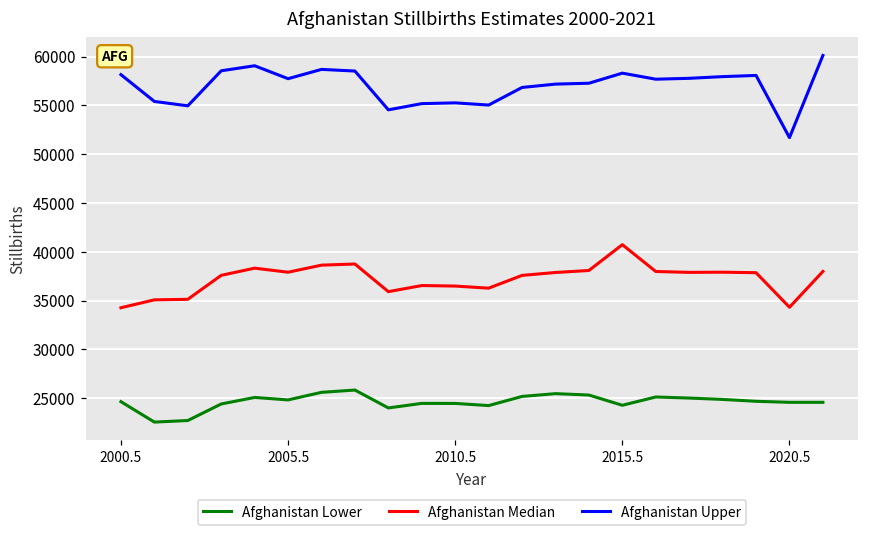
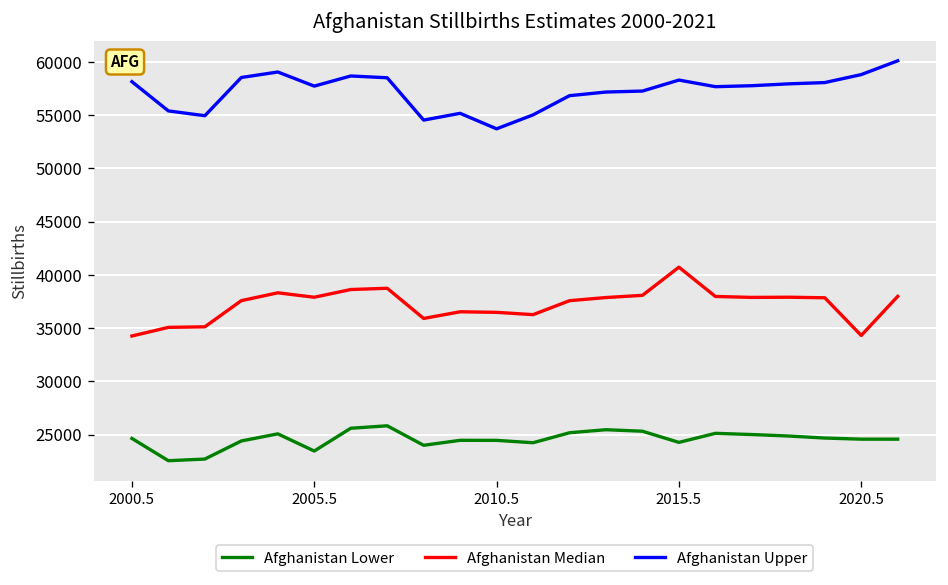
  {
    "Afghanistan Lower": {
      "2000.5": 25000,
-     "2005.5": 25000,
+     "2005.5": 23000,
      "2010.5": 24000,
      "2015.5": 24000,
      "2020.5": 25000
    },
    "Afghanistan Median": {
      "2000.5": 34000,
      "2005.5": 38000,
      "2010.5": 36000,
      "2015.5": 41000,
      "2020.5": 34000
    },
    "Afghanistan Upper": {
      "2000.5": 58000,
      "2005.5": 58000,
-     "2010.5": 55000,
+     "2010.5": 54000,
      "2015.5": 58000,
-     "2020.5": 52000
+     "2020.5": 59000
    }
  }
